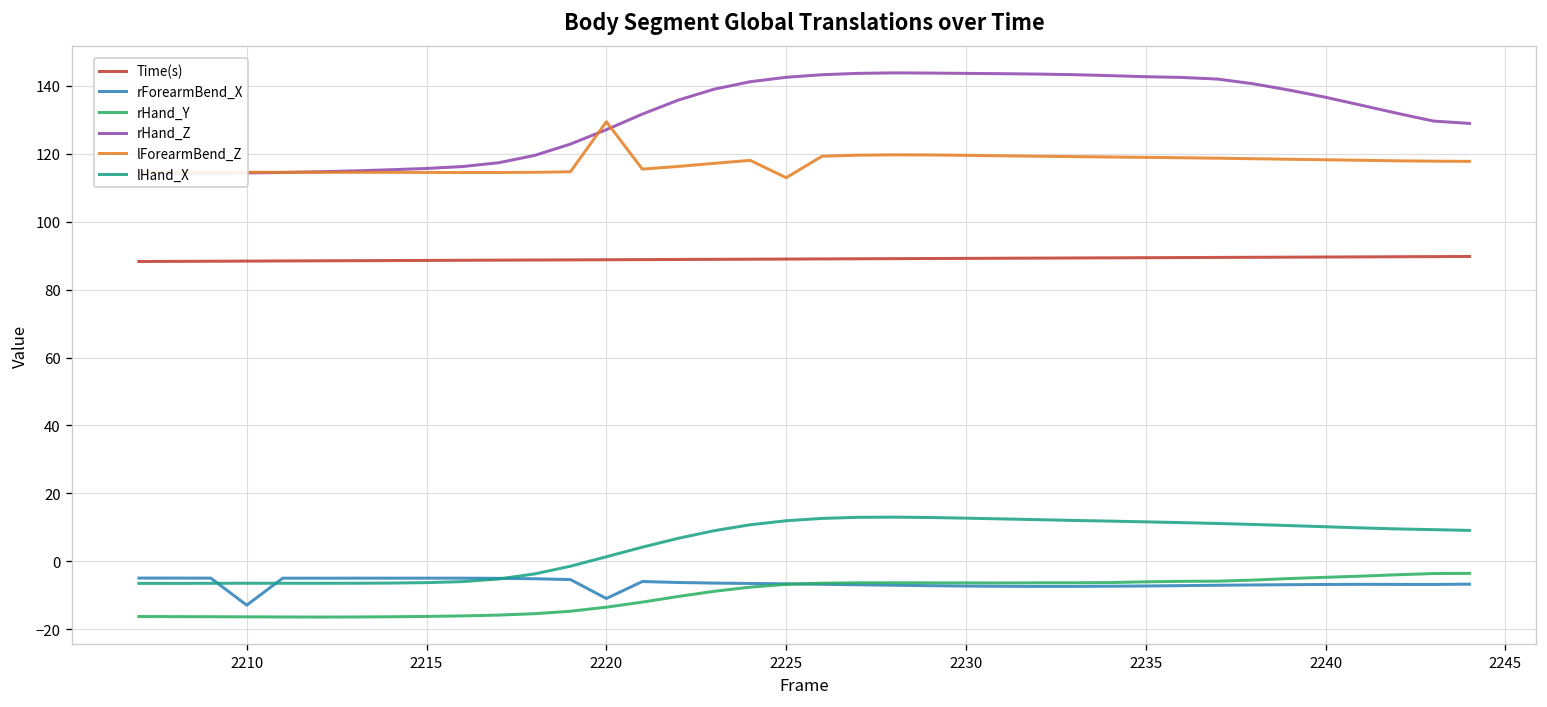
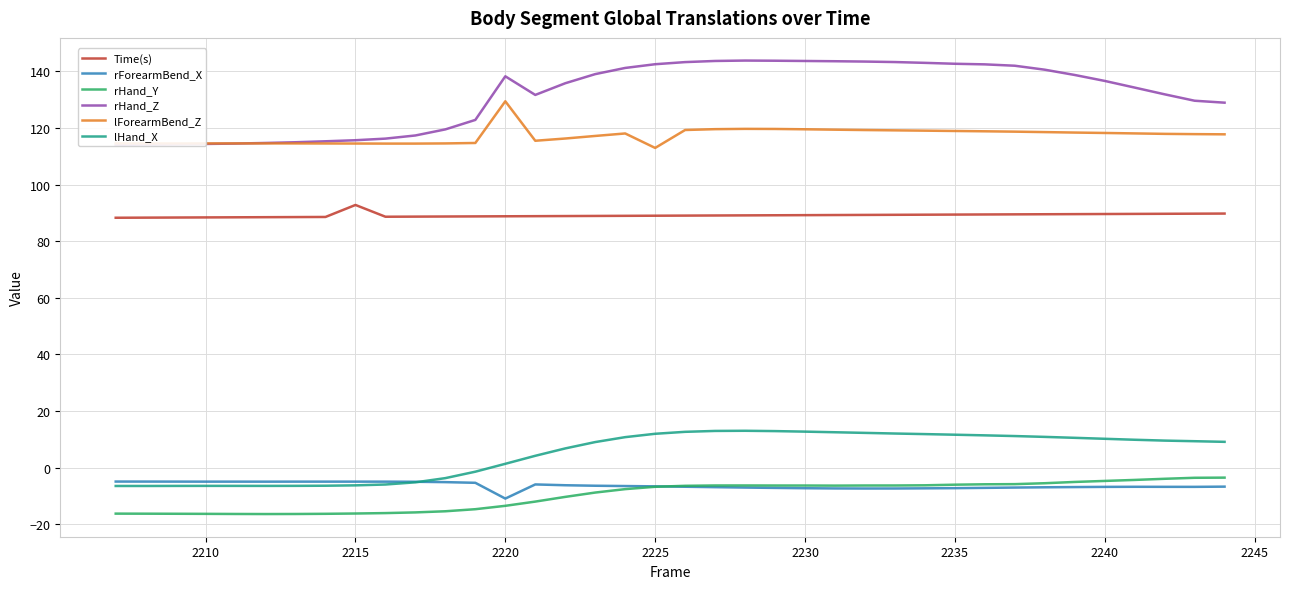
  {
    "Time(s)": {
      "2210": 88,
-     "2215": 89,
+     "2215": 93,
      "2220": 89,
      "2225": 89,
      "2230": 89,
      "2235": 89,
      "2240": 90
    },
    "rForearmBend_X": {
-     "2210": -13,
+     "2210": -5,
      "2215": -5,
      "2220": -11,
      "2230": -7,
      "2235": -7,
      "2240": -7
    },
    "rHand_Z": {
      "2215": 116,
-     "2220": 127,
+     "2220": 138,
      "2225": 143,
      "2230": 144,
      "2235": 143,
      "2240": 137
    },
    "lForearmBend_Z": {
      "2215": 115,
      "2220": 129,
      "2225": 113,
      "2230": 120,
      "2235": 119,
      "2240": 118
    }
  }
